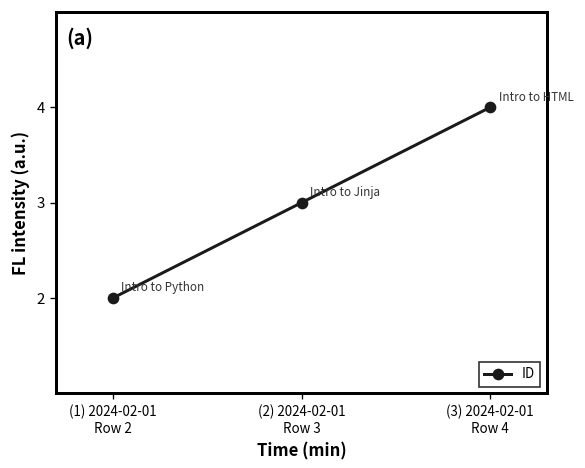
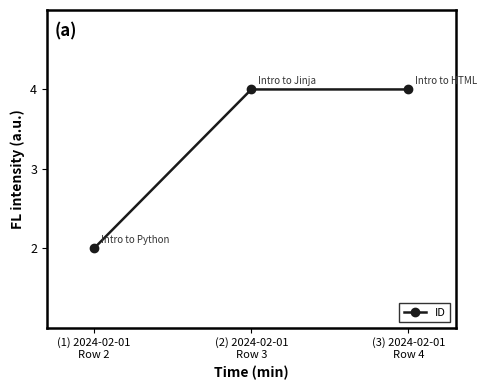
  {
    "(1) 2024-02-01 Row 2": 2,
-   "(2) 2024-02-01 Row 3": 3,
+   "(2) 2024-02-01 Row 3": 4,
    "(3) 2024-02-01 Row 4": 4
  }
